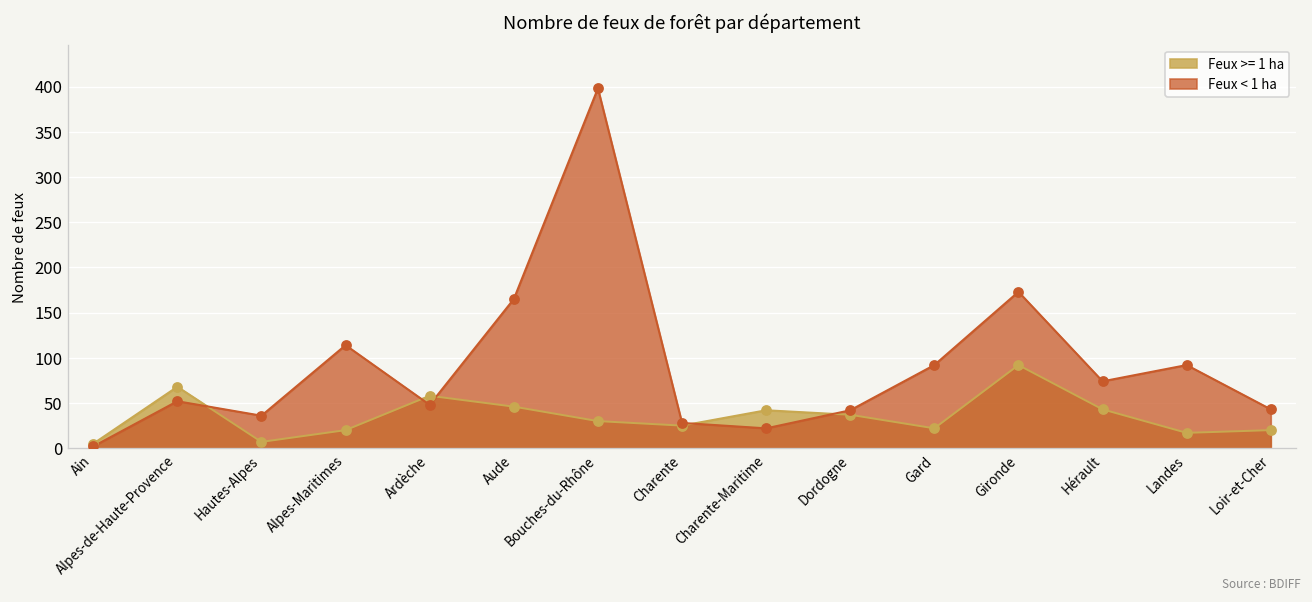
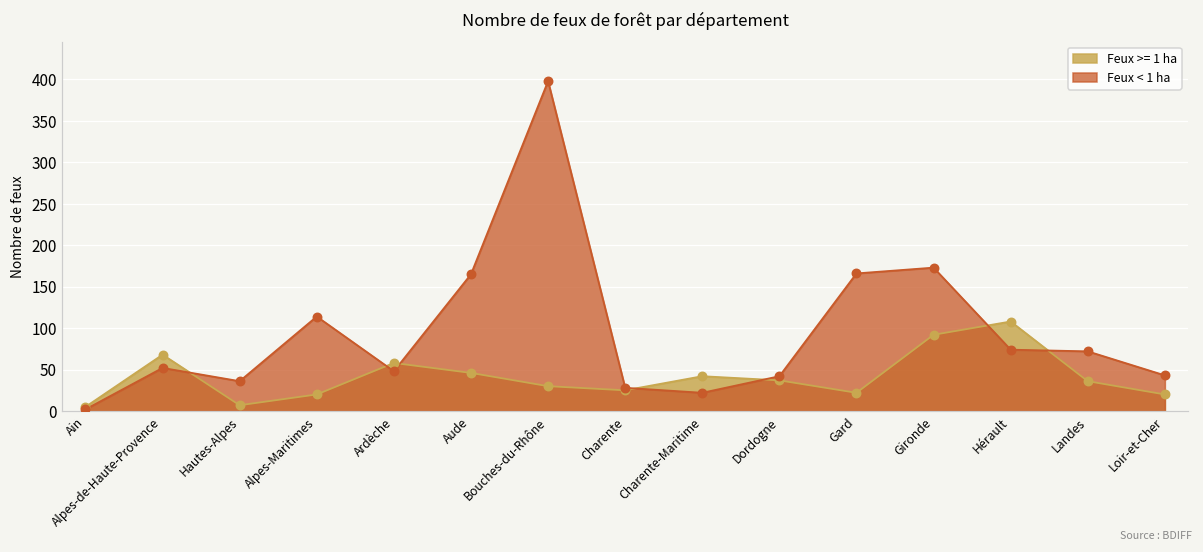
  {
    "Feux >= 1 ha": {
      "Alpes-de-Haute-Provence": 70,
      "Hautes-Alpes": 10,
      "Alpes-Maritimes": 20,
      "Ardèche": 60,
      "Aude": 50,
      "Bouches-du-Rhône": 30,
      "Charente-Maritime": 40,
      "Dordogne": 40,
      "Gard": 20,
      "Gironde": 90,
-     "Hérault": 40,
-     "Landes": 20,
+     "Hérault": 110,
+     "Landes": 40,
      "Loir-et-Cher": 20
    },
    "Feux < 1 ha": {
      "Alpes-de-Haute-Provence": 50,
      "Hautes-Alpes": 40,
      "Alpes-Maritimes": 110,
      "Ardèche": 50,
      "Aude": 170,
      "Bouches-du-Rhône": 400,
      "Charente-Maritime": 20,
      "Dordogne": 40,
-     "Gard": 90,
+     "Gard": 170,
      "Gironde": 170,
      "Hérault": 70,
-     "Landes": 90,
+     "Landes": 70,
      "Loir-et-Cher": 40
    }
  }
